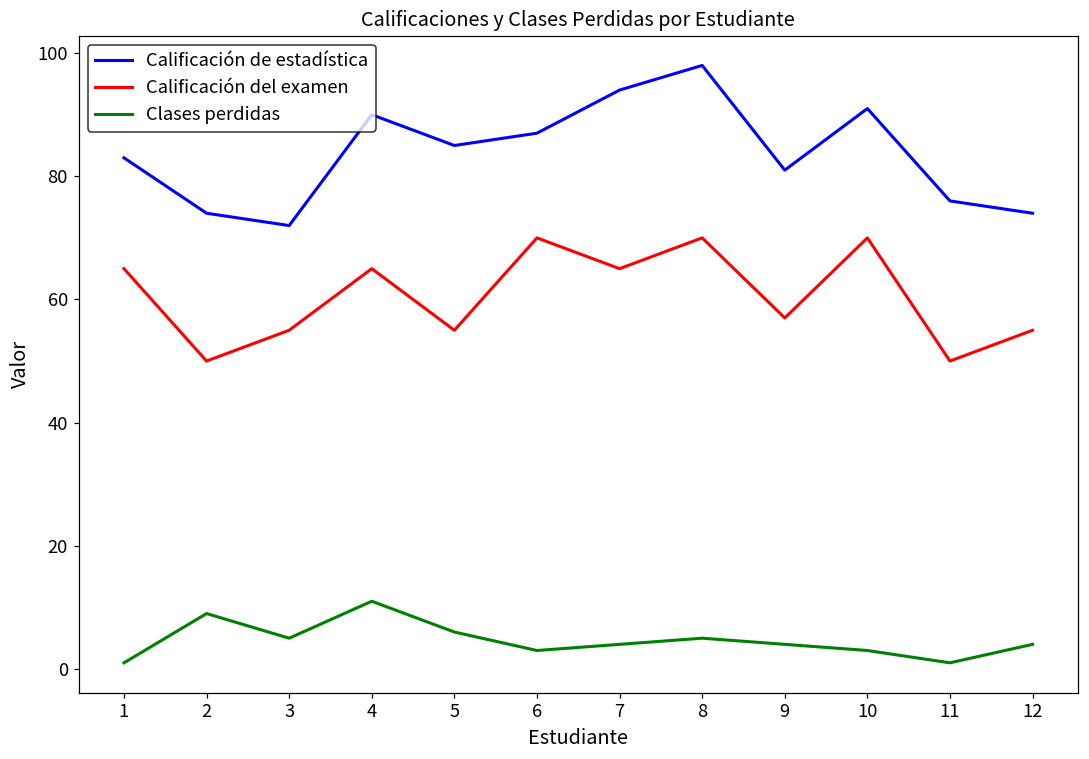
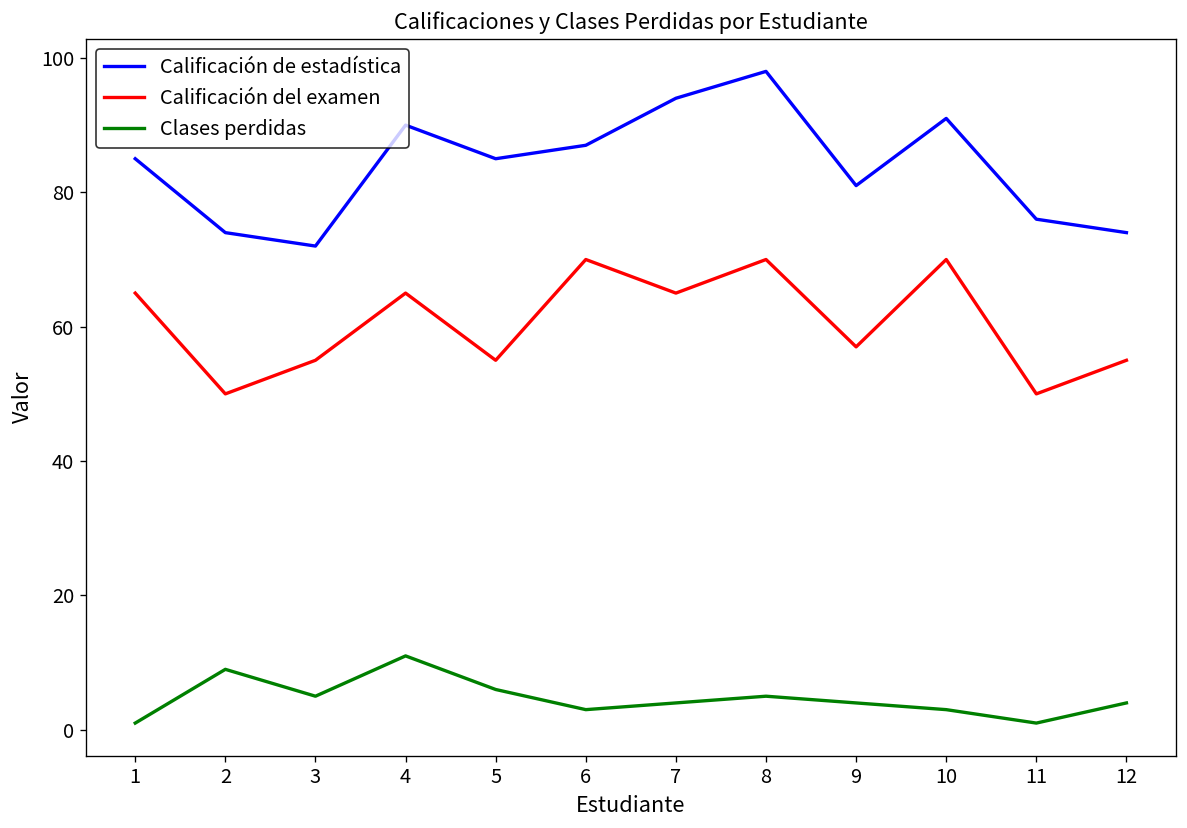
  {
    "Calificación de estadística": {
-     "1": 83,
+     "1": 85,
      "2": 74,
      "3": 72,
      "5": 85,
      "6": 87,
      "7": 94,
      "8": 98,
      "9": 81,
      "10": 91,
      "11": 76,
      "12": 74
    },
    "Calificación del examen": {
      "1": 65,
      "2": 50,
      "3": 55,
      "4": 65,
      "5": 55,
      "6": 70,
      "7": 65,
      "8": 70,
      "9": 57,
      "10": 70,
      "11": 50,
      "12": 55
    },
    "Clases perdidas": {
      "1": 1,
      "2": 9,
      "3": 5,
      "4": 11,
      "5": 6,
      "6": 3,
      "7": 4,
      "8": 5,
      "9": 4,
      "10": 3,
      "11": 1,
      "12": 4
    }
  }
